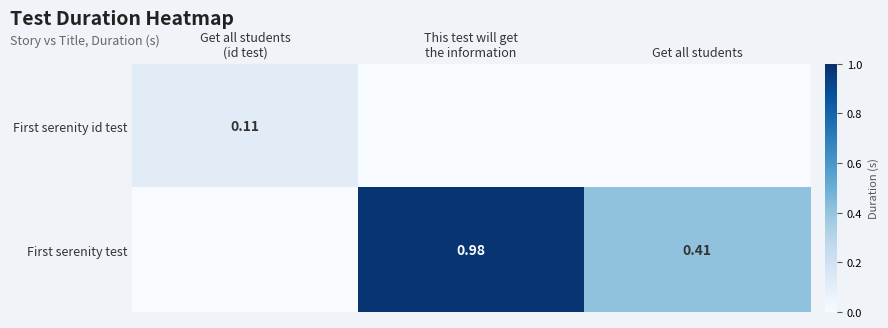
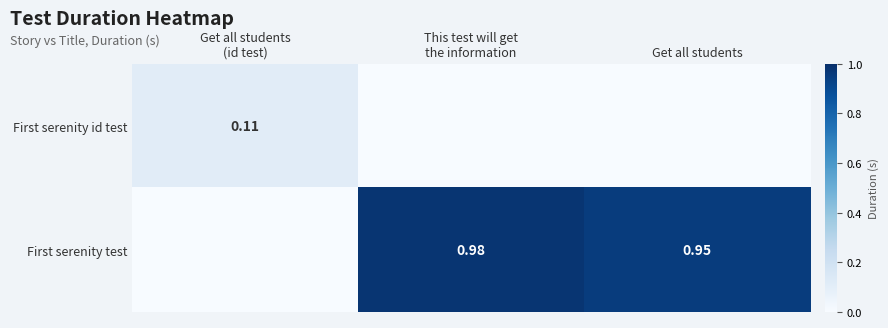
  {
    "First serenity id test": {
      "Get all students (id test)": 0.11
    },
    "First serenity test": {
      "This test will get the information": 0.98,
-     "Get all students": 0.41
+     "Get all students": 0.95
    }
  }
